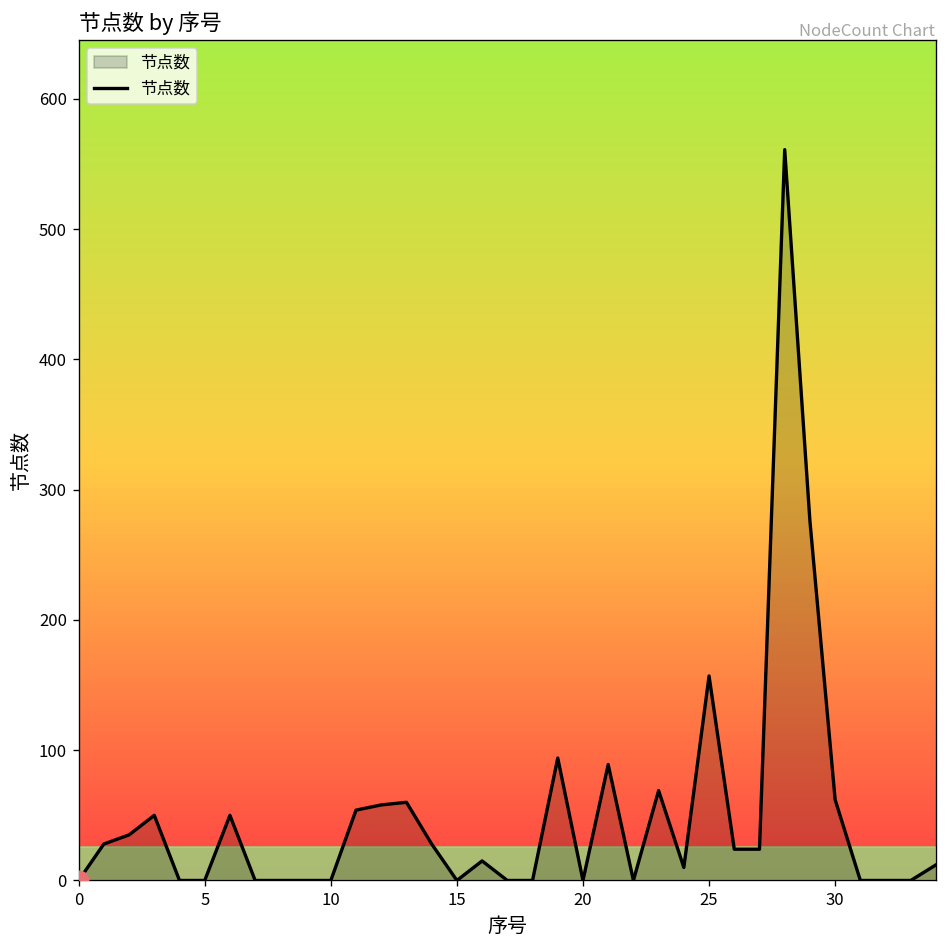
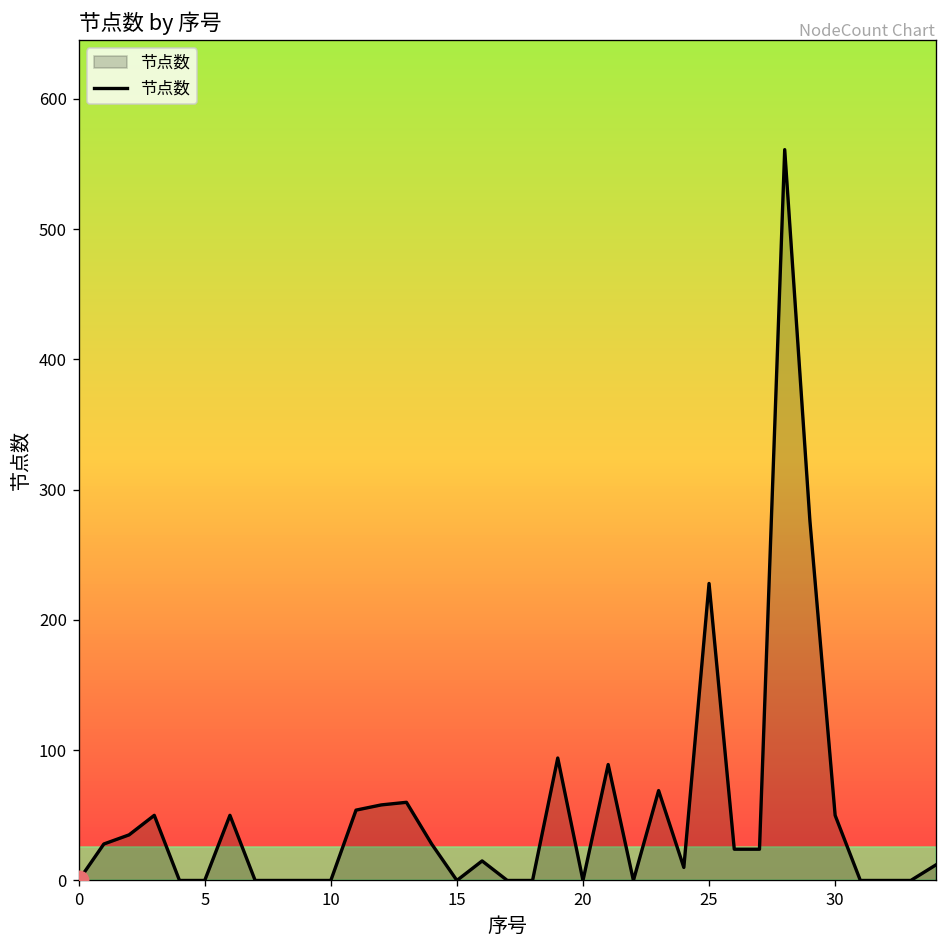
  {
    "节点数": {
-     "25": 157,
-     "30": 62
+     "25": 228,
+     "30": 50
    }
  }
